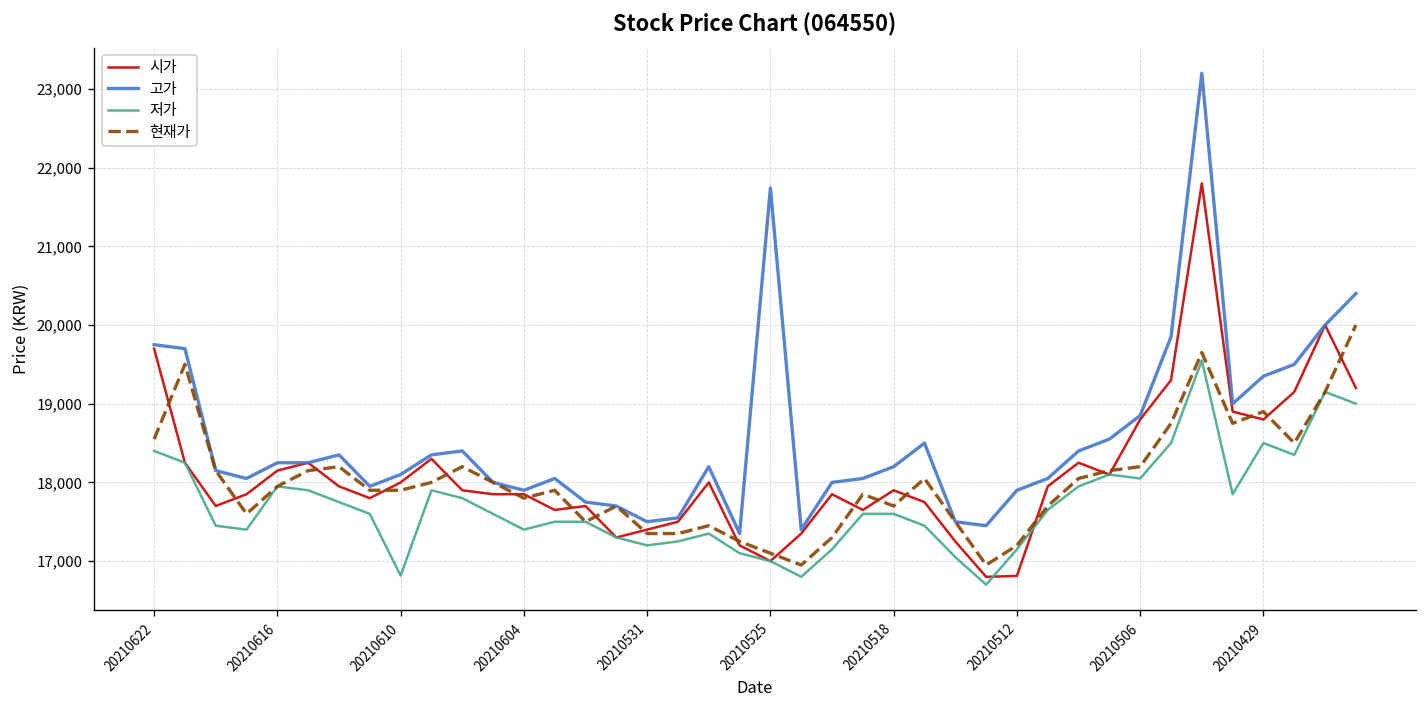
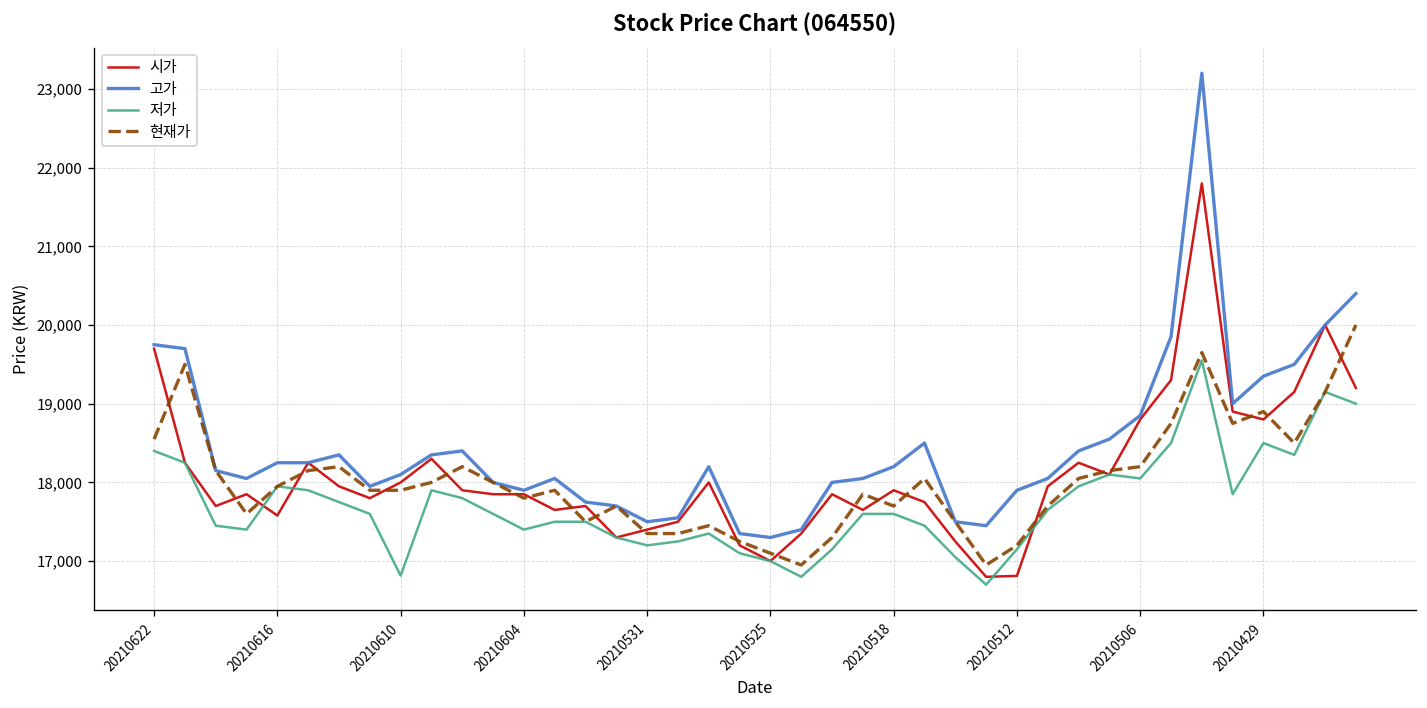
  {
    "시가": {
      "20210622": "19,700",
-     "20210616": "18,200",
+     "20210616": "17,600",
      "20210610": "18,000",
      "20210604": "17,900",
      "20210531": "17,400",
      "20210518": "17,900",
      "20210512": "16,800",
      "20210506": "18,800",
      "20210429": "18,800"
    },
    "고가": {
      "20210622": "19,800",
      "20210616": "18,300",
      "20210610": "18,100",
      "20210604": "17,900",
      "20210531": "17,500",
-     "20210525": "21,700",
+     "20210525": "17,300",
      "20210518": "18,200",
      "20210512": "17,900",
      "20210506": "18,900",
      "20210429": "19,400"
    },
    "저가": {
      "20210622": "18,400",
      "20210610": "16,800",
      "20210604": "17,400",
      "20210531": "17,200",
      "20210518": "17,600",
      "20210512": "17,200",
      "20210506": "18,100",
      "20210429": "18,500"
    },
    "현재가": {
      "20210622": "18,600",
      "20210610": "17,900",
      "20210604": "17,800",
      "20210531": "17,400",
      "20210525": "17,100",
      "20210518": "17,700",
      "20210512": "17,200",
      "20210506": "18,200",
      "20210429": "18,900"
    }
  }
